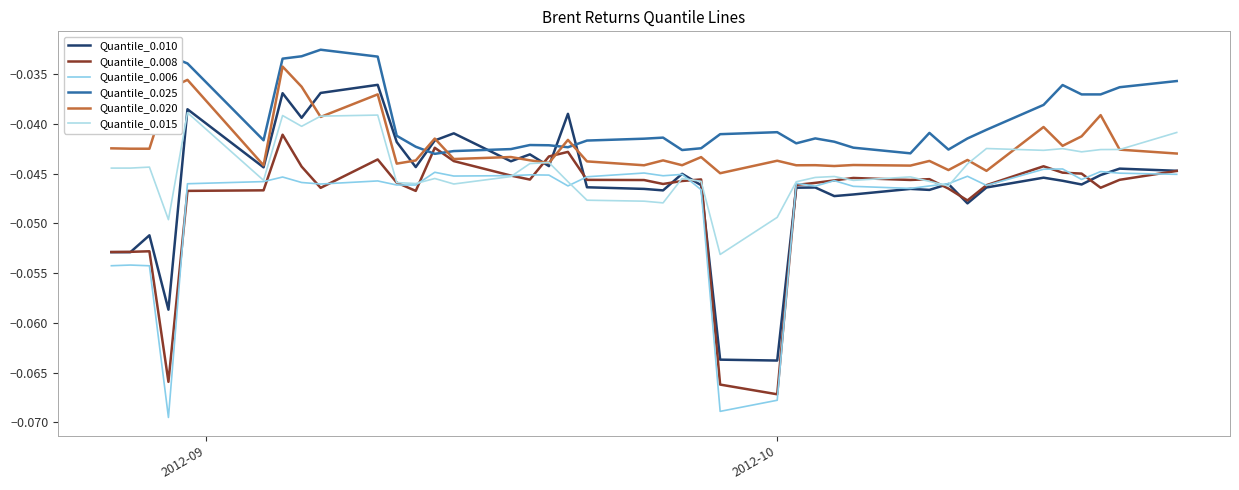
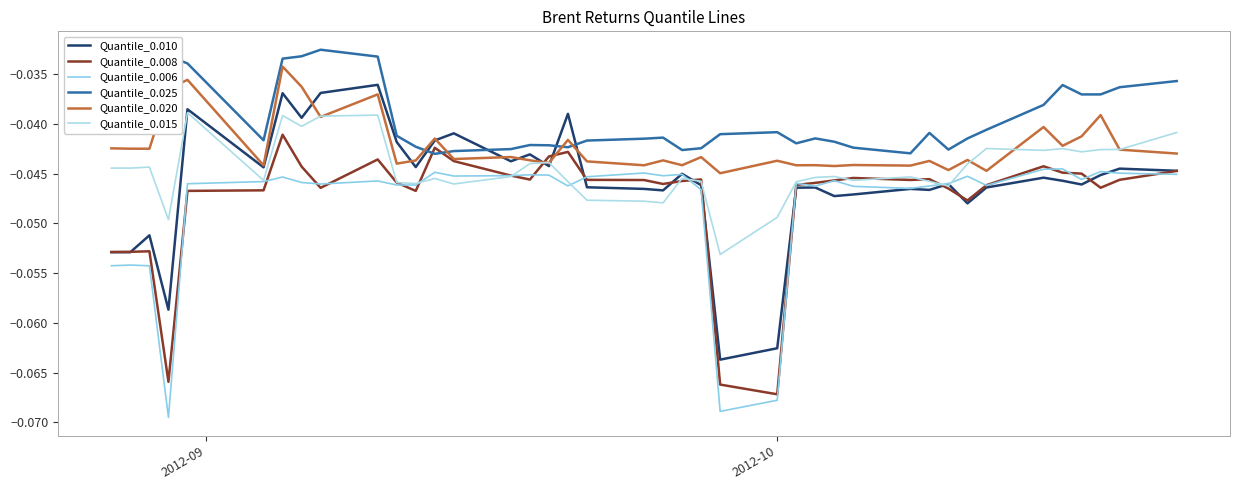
  {
    "Quantile_0.010": {
-     "2012-10": -0.064
+     "2012-10": -0.063
    },
    "Quantile_0.008": {
      "2012-10": -0.067
    },
    "Quantile_0.025": {
      "2012-10": -0.041
    },
    "Quantile_0.020": {
      "2012-10": -0.044
    }
  }
